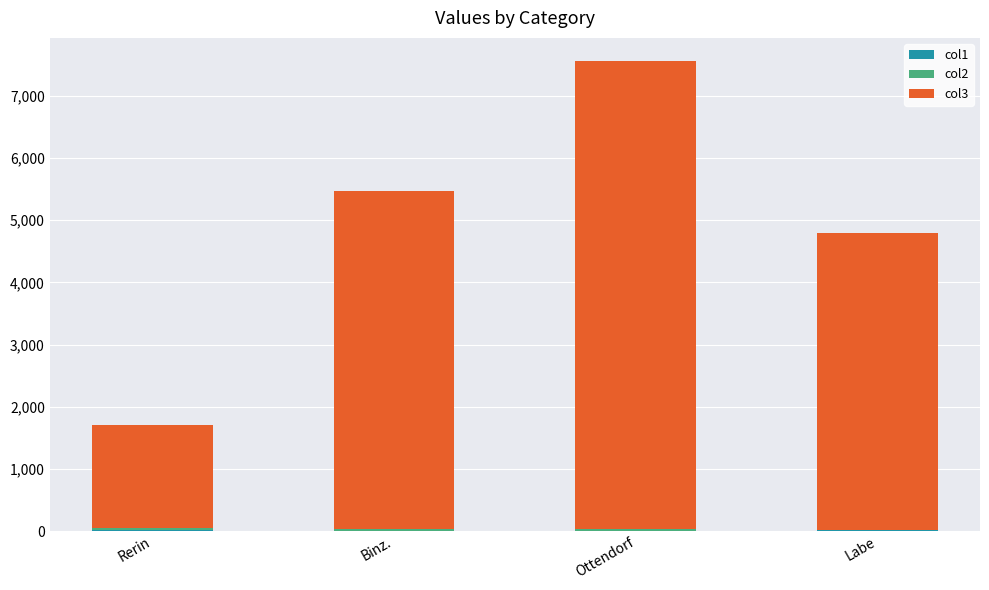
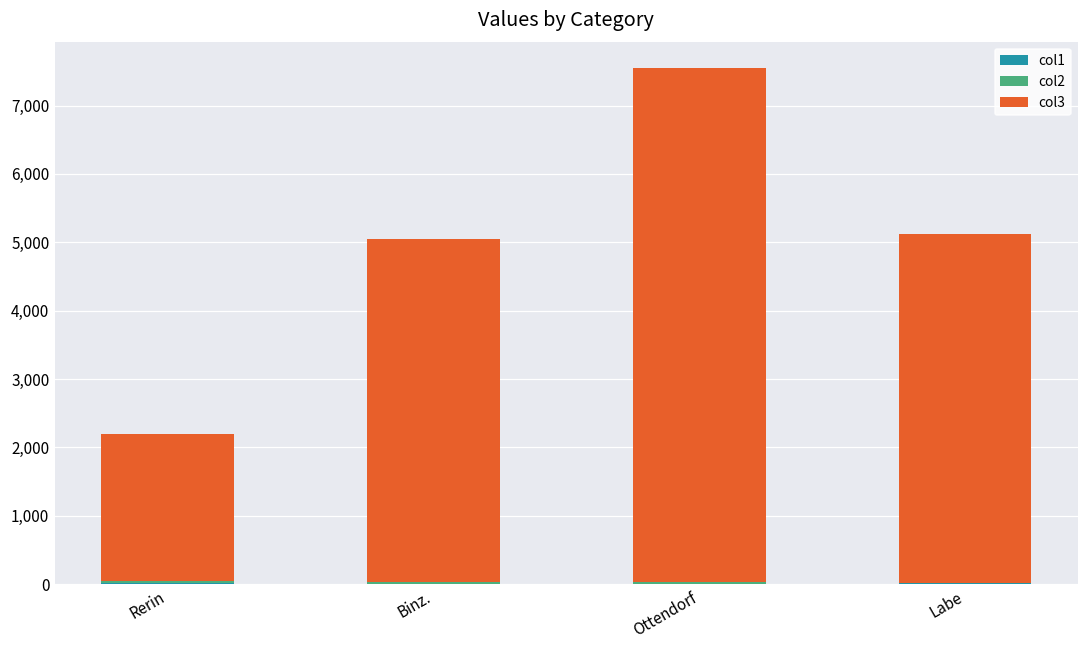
  {
    "col1": {
      "Ottendorf": "0"
    },
    "col3": {
-     "Rerin": "1,700",
-     "Binz.": "5,400",
+     "Rerin": "2,200",
+     "Binz.": "5,000",
      "Ottendorf": "7,500",
-     "Labe": "4,800"
+     "Labe": "5,100"
    }
  }
